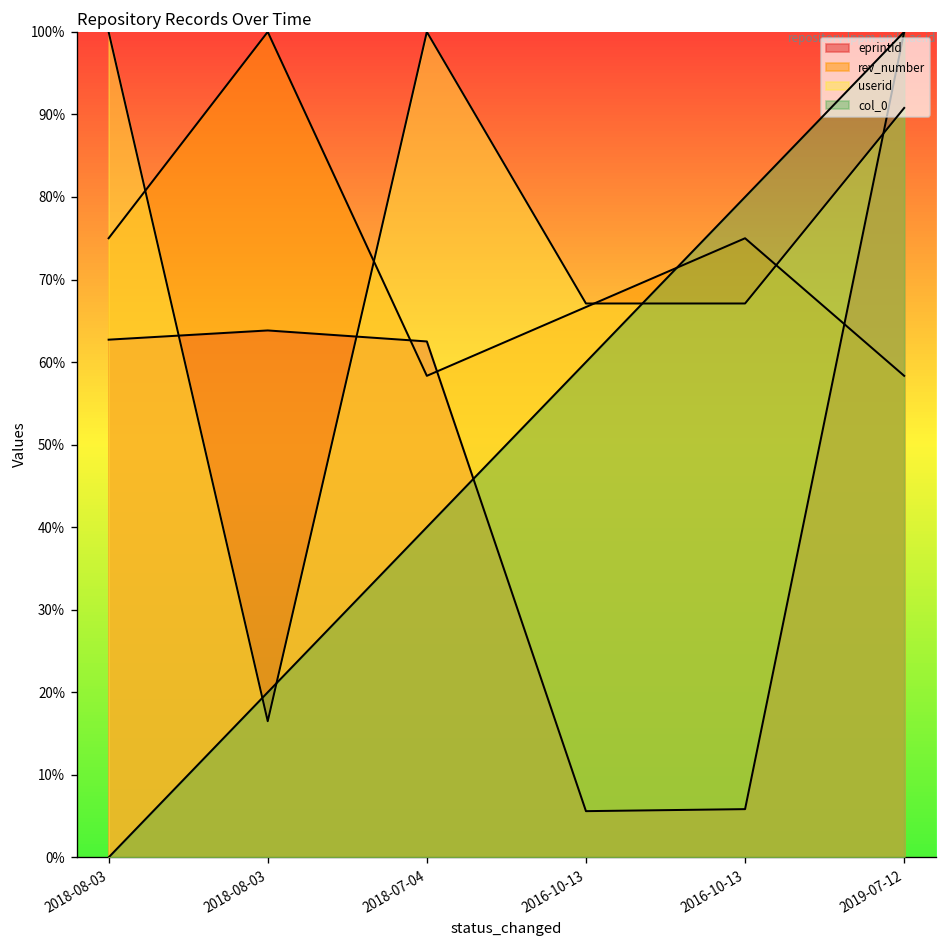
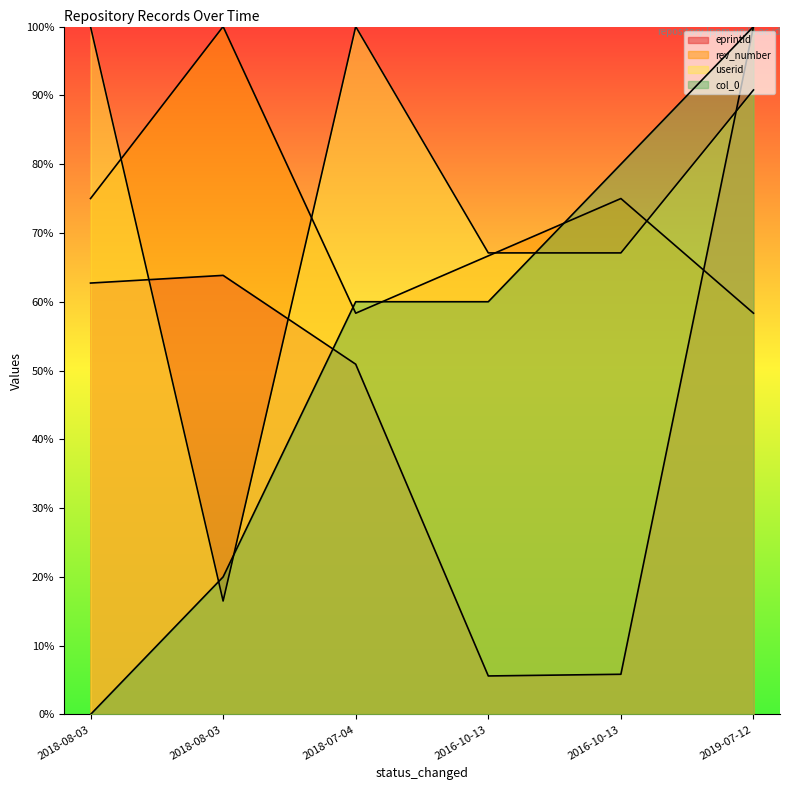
  {
    "eprintid": {
-     "2018-07-04": "63%"
+     "2018-07-04": "51%"
    },
    "rev_number": {
      "2018-07-04": "58%",
      "2019-07-12": "58%"
    },
    "userid": {
      "2018-07-04": "100%"
    },
    "col_0": {
-     "2018-07-04": "40%"
+     "2018-07-04": "60%"
    }
  }
